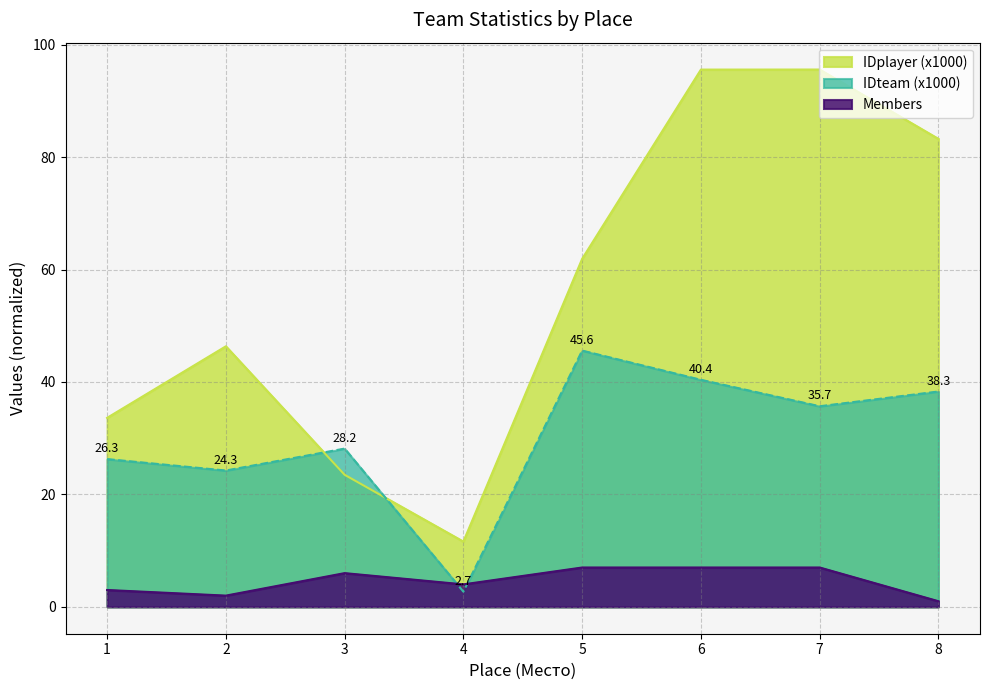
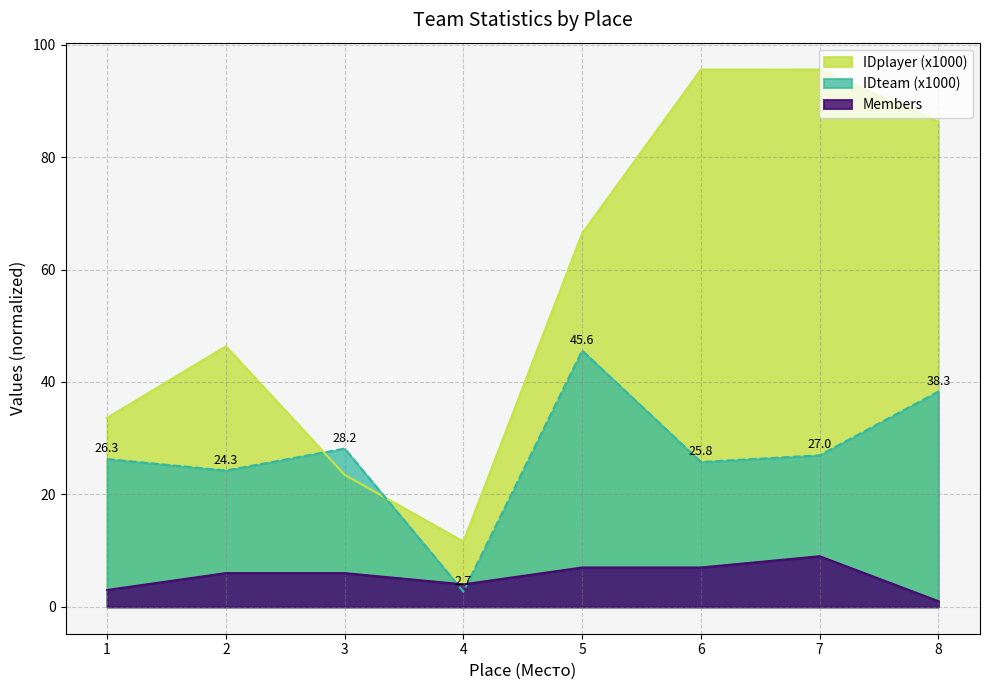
  {
    "IDplayer (x1000)": {
      "1": 34,
      "2": 46,
      "3": 23,
      "4": 12,
-     "5": 62,
+     "5": 66,
      "6": 96,
-     "8": 83
+     "8": 86
    },
    "IDteam (x1000)": {
      "1": 26.3,
      "2": 24.3,
      "3": 28.2,
      "5": 45.6,
-     "6": 40.4,
-     "7": 35.7,
+     "6": 25.8,
+     "7": 27.0,
      "8": 38.3
    },
    "Members": {
      "1": 3,
-     "2": 2,
+     "2": 6,
      "3": 6,
      "5": 7,
      "6": 7,
-     "7": 7,
+     "7": 9,
      "8": 1
    }
  }
